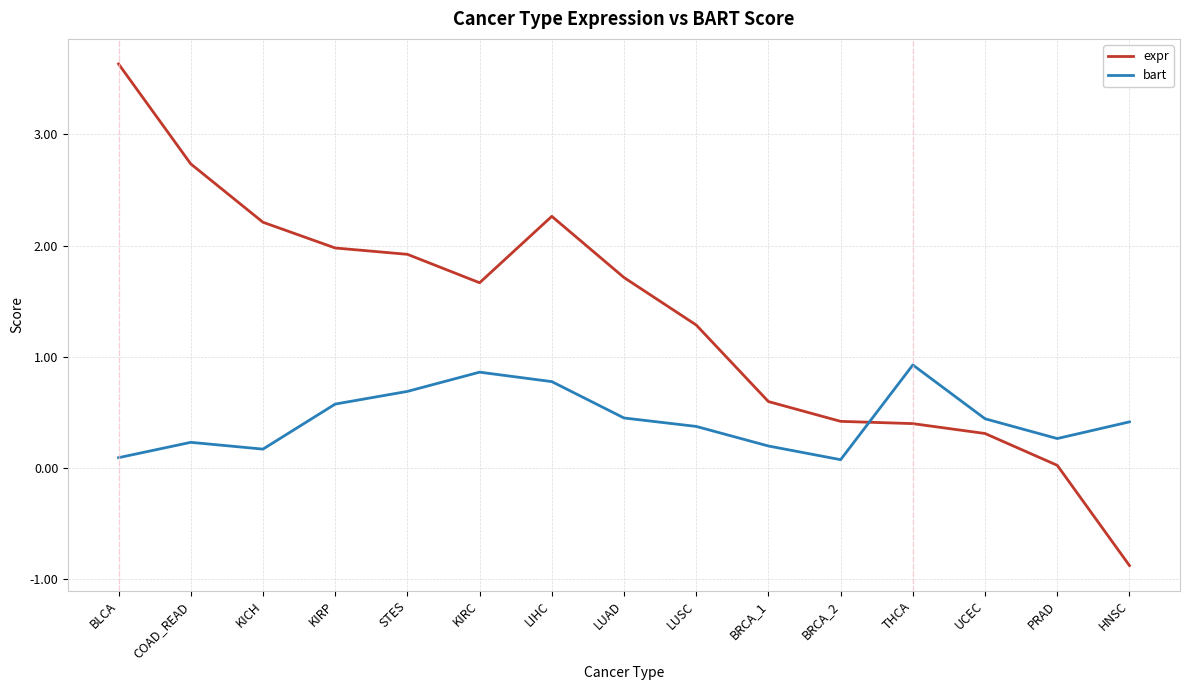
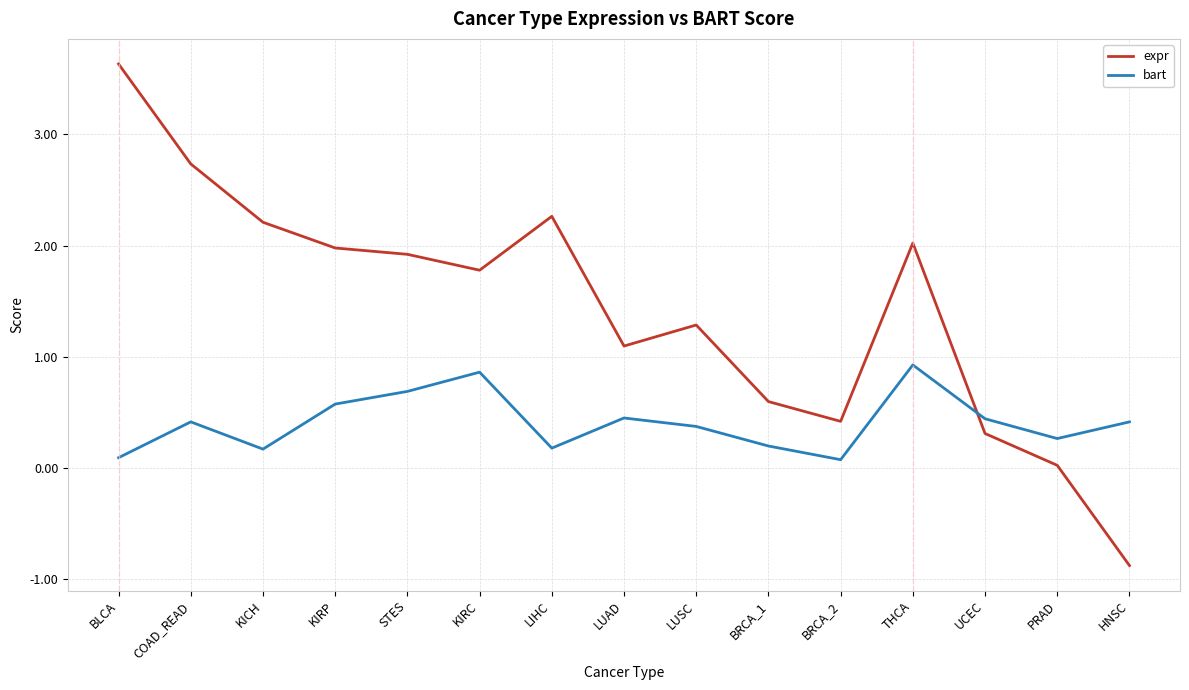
  {
    "expr": {
      "BLCA": 3.63,
      "COAD_READ": 2.73,
      "KICH": 2.21,
      "KIRP": 1.98,
      "STES": 1.92,
-     "KIRC": 1.67,
+     "KIRC": 1.78,
      "LIHC": 2.26,
-     "LUAD": 1.71,
+     "LUAD": 1.10,
      "LUSC": 1.29,
      "BRCA_1": 0.60,
      "BRCA_2": 0.42,
-     "THCA": 0.40,
+     "THCA": 2.02,
      "UCEC": 0.31,
      "PRAD": 0.02,
      "HNSC": -0.88
    },
    "bart": {
      "BLCA": 0.09,
-     "COAD_READ": 0.23,
+     "COAD_READ": 0.42,
      "KICH": 0.17,
      "KIRP": 0.58,
      "STES": 0.69,
      "KIRC": 0.86,
-     "LIHC": 0.78,
+     "LIHC": 0.18,
      "LUAD": 0.45,
      "LUSC": 0.37,
      "BRCA_1": 0.20,
      "BRCA_2": 0.08,
      "THCA": 0.93,
      "UCEC": 0.44,
      "PRAD": 0.27,
      "HNSC": 0.42
    }
  }
